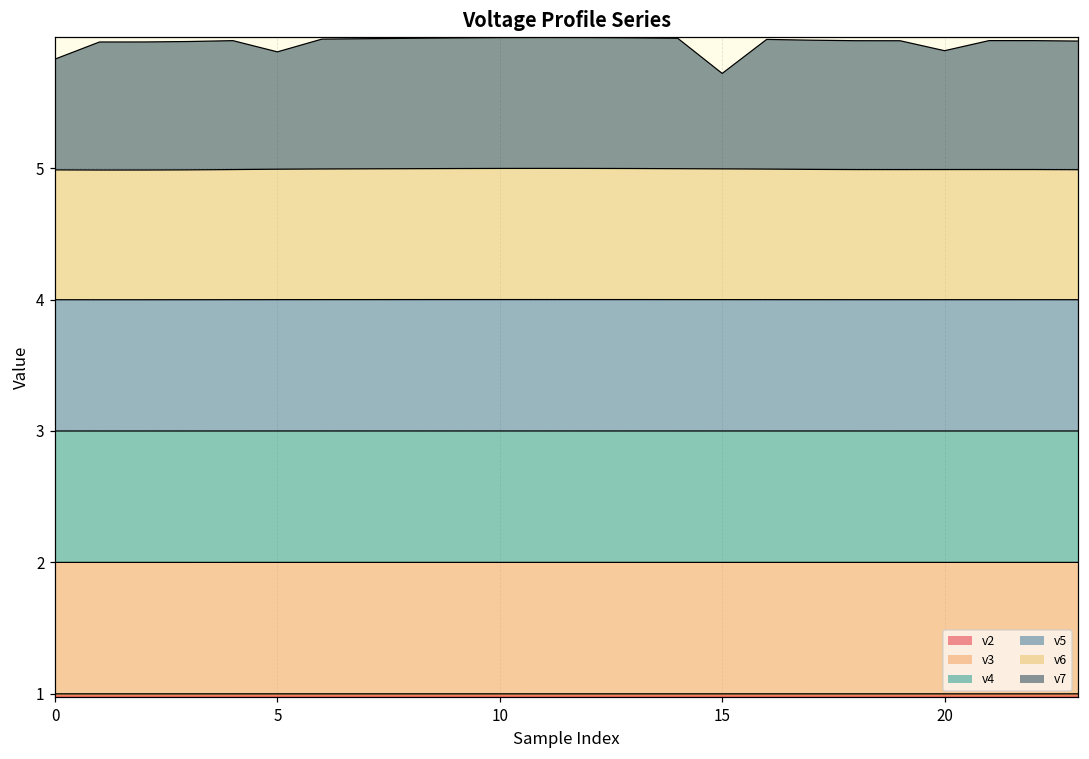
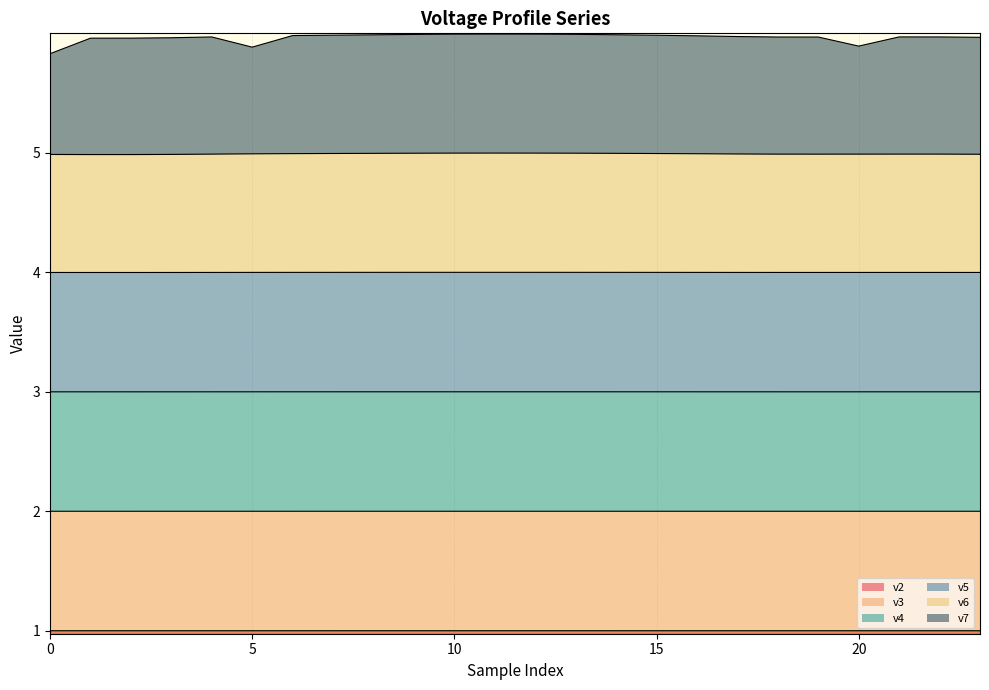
  {
    "v2": {
      "0": 1.00,
      "5": 1.00,
      "10": 1.00,
      "15": 1.00,
      "20": 1.00
    },
    "v7": {
      "0": 0.84,
      "5": 0.89,
      "10": 1.00,
-     "15": 0.73,
+     "15": 0.99,
      "20": 0.90
    }
  }
